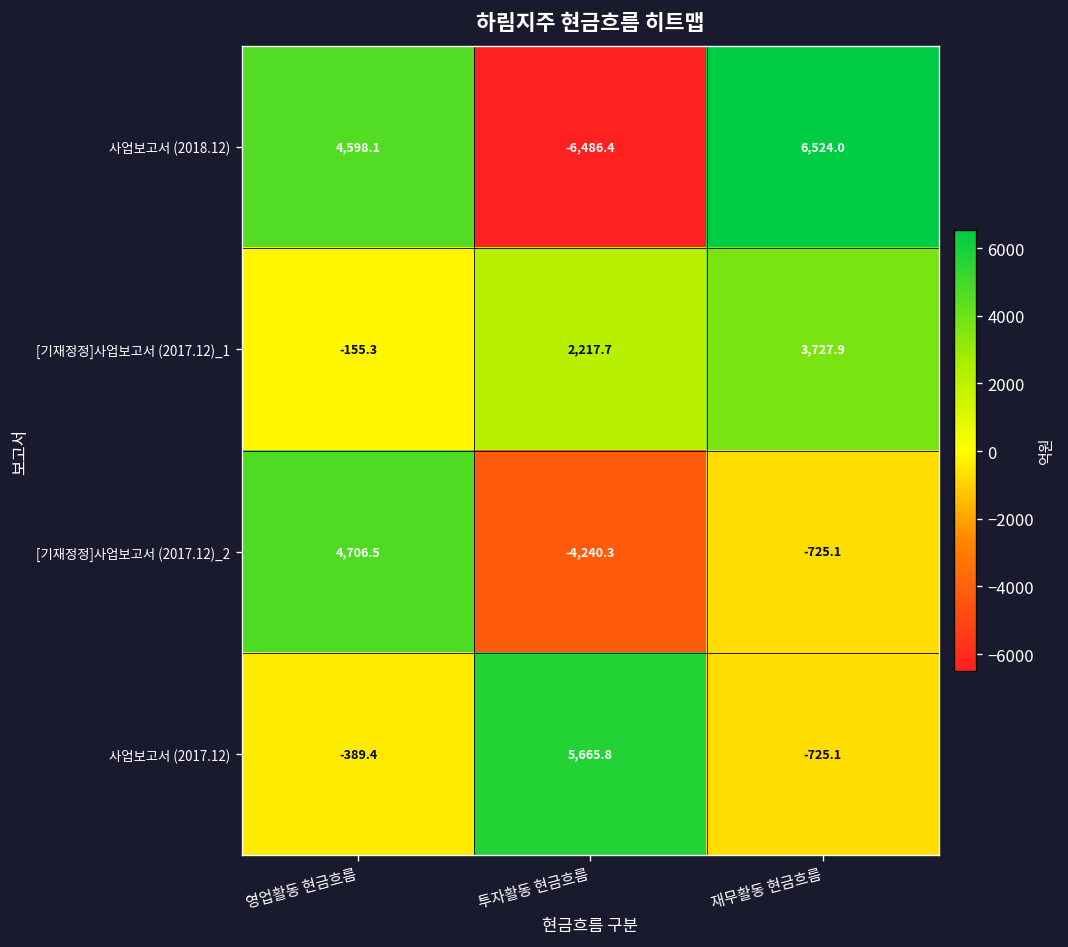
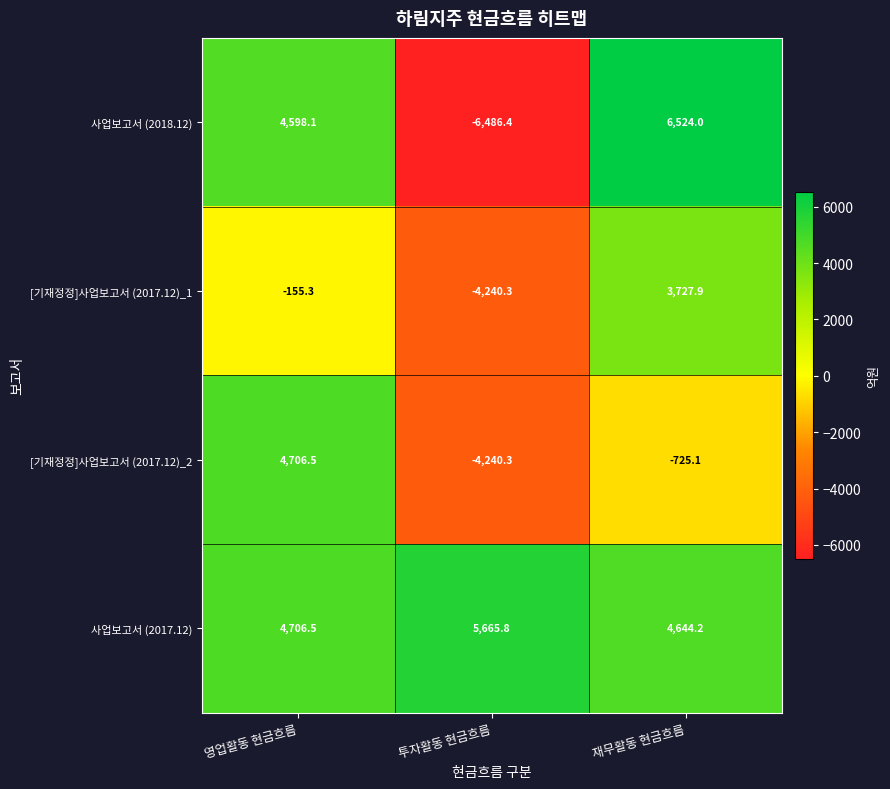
  {
    "사업보고서 (2018.12)": {
      "영업활동 현금흐름": "4,598.1",
      "투자활동 현금흐름": "-6,486.4",
      "재무활동 현금흐름": "6,524.0"
    },
    "[기재정정]사업보고서 (2017.12)_1": {
      "영업활동 현금흐름": "-155.3",
-     "투자활동 현금흐름": "2,217.7",
+     "투자활동 현금흐름": "-4,240.3",
      "재무활동 현금흐름": "3,727.9"
    },
    "[기재정정]사업보고서 (2017.12)_2": {
      "영업활동 현금흐름": "4,706.5",
      "투자활동 현금흐름": "-4,240.3",
      "재무활동 현금흐름": "-725.1"
    },
    "사업보고서 (2017.12)": {
-     "영업활동 현금흐름": "-389.4",
+     "영업활동 현금흐름": "4,706.5",
      "투자활동 현금흐름": "5,665.8",
-     "재무활동 현금흐름": "-725.1"
+     "재무활동 현금흐름": "4,644.2"
    }
  }
